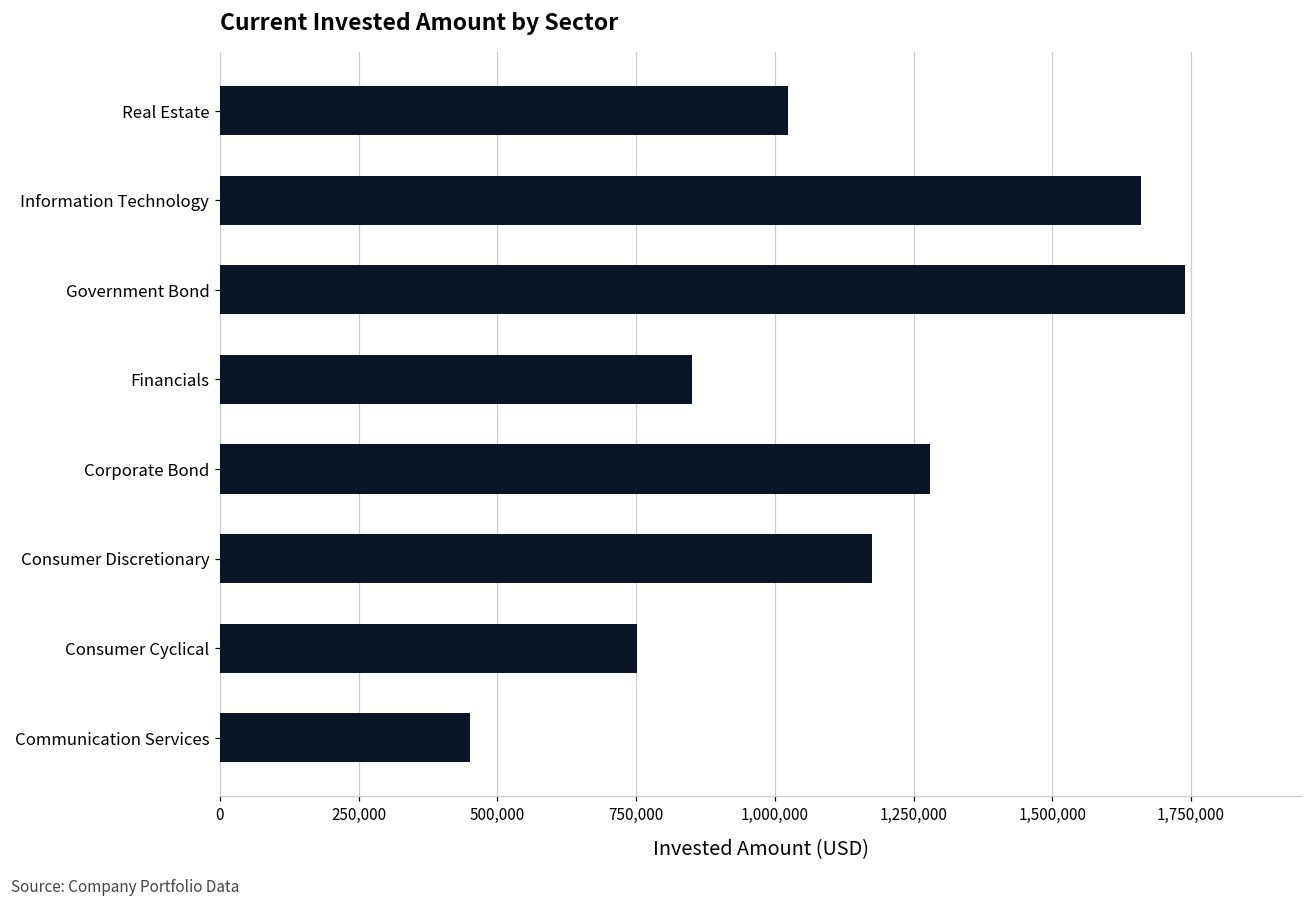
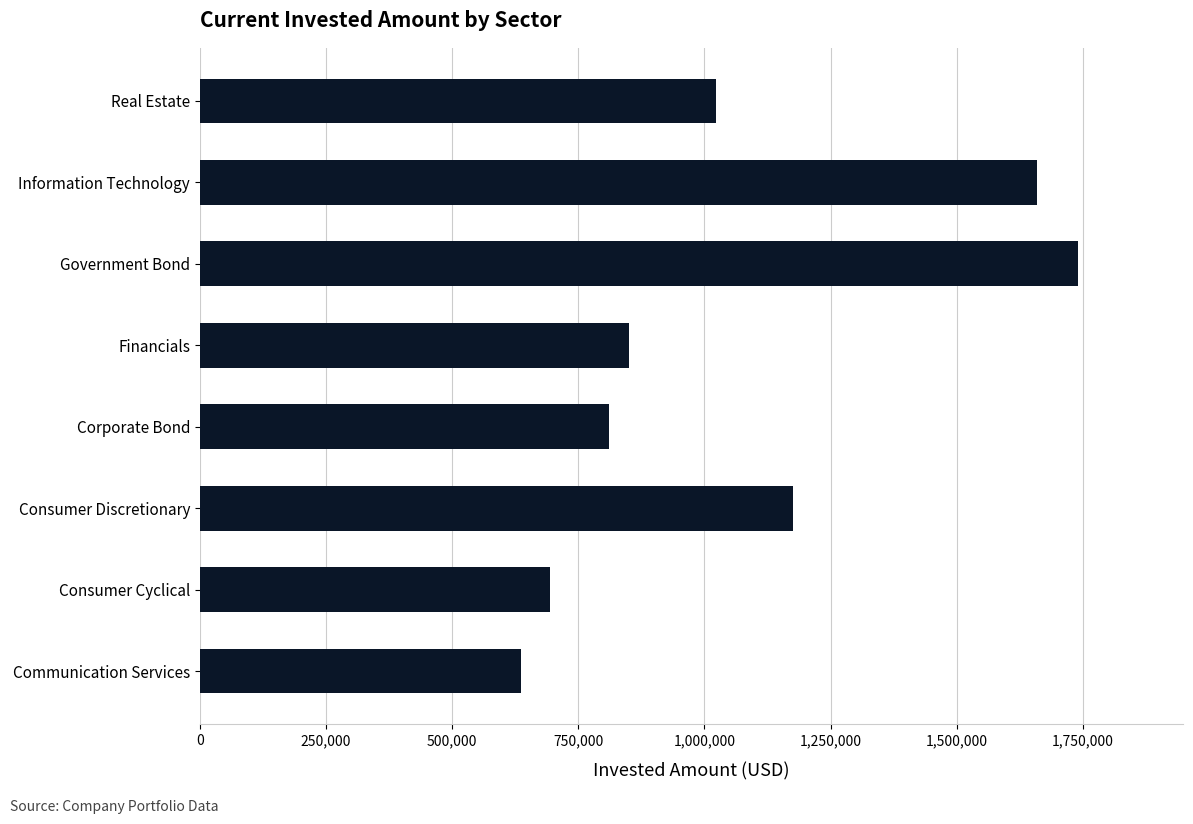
  {
    "Real Estate": "1,020,000",
    "Information Technology": "1,660,000",
    "Government Bond": "1,740,000",
    "Financials": "850,000",
-   "Corporate Bond": "1,280,000",
+   "Corporate Bond": "810,000",
    "Consumer Discretionary": "1,180,000",
-   "Consumer Cyclical": "750,000",
-   "Communication Services": "450,000"
+   "Consumer Cyclical": "690,000",
+   "Communication Services": "640,000"
  }
